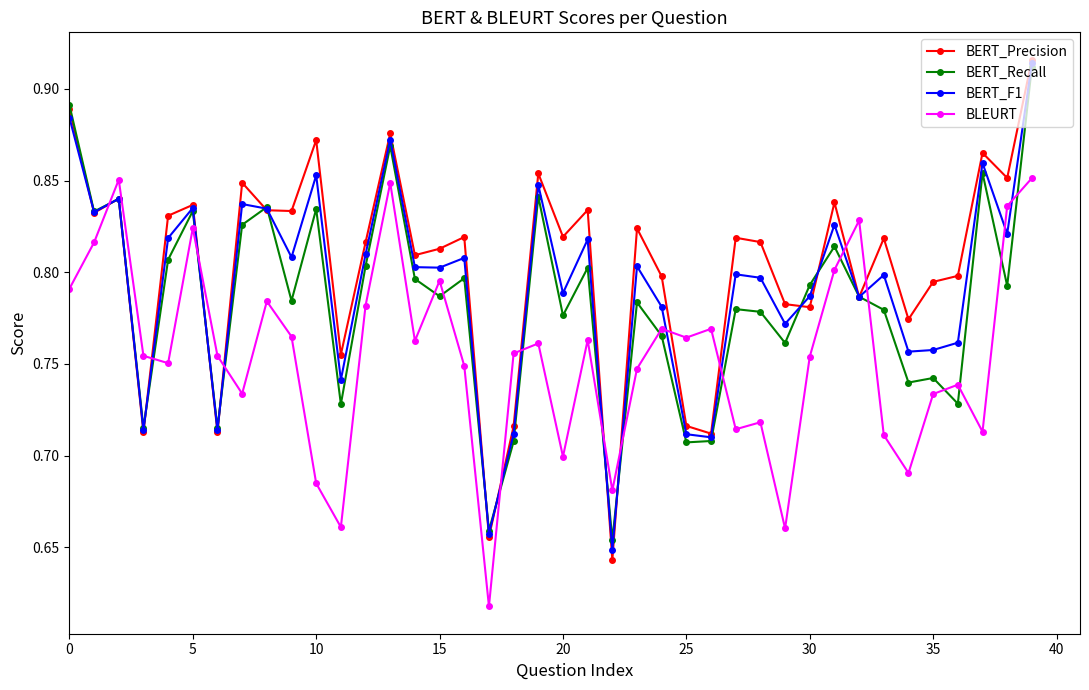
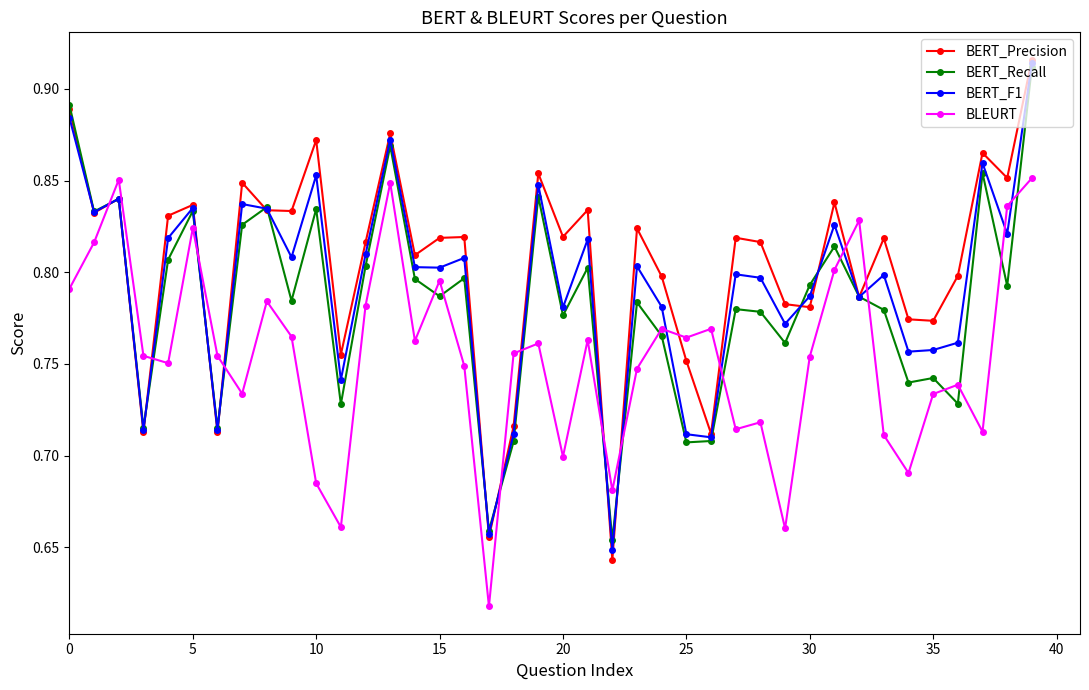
  {
    "BERT_Precision": {
      "0": 0.889,
      "5": 0.837,
      "10": 0.872,
-     "15": 0.813,
+     "15": 0.819,
      "20": 0.819,
-     "25": 0.716,
+     "25": 0.752,
      "30": 0.781,
-     "35": 0.795
+     "35": 0.773
    },
    "BERT_Recall": {
      "0": 0.891,
      "5": 0.833,
      "10": 0.834,
      "15": 0.787,
      "20": 0.776,
      "25": 0.707,
      "30": 0.793,
      "35": 0.742
    },
    "BERT_F1": {
      "0": 0.884,
      "5": 0.835,
      "10": 0.853,
      "15": 0.802,
-     "20": 0.789,
+     "20": 0.781,
      "25": 0.712,
      "30": 0.787,
      "35": 0.758
    },
    "BLEURT": {
      "0": 0.791,
      "5": 0.824,
      "10": 0.685,
      "15": 0.795,
      "20": 0.699,
      "25": 0.764,
      "30": 0.754,
      "35": 0.734
    }
  }
